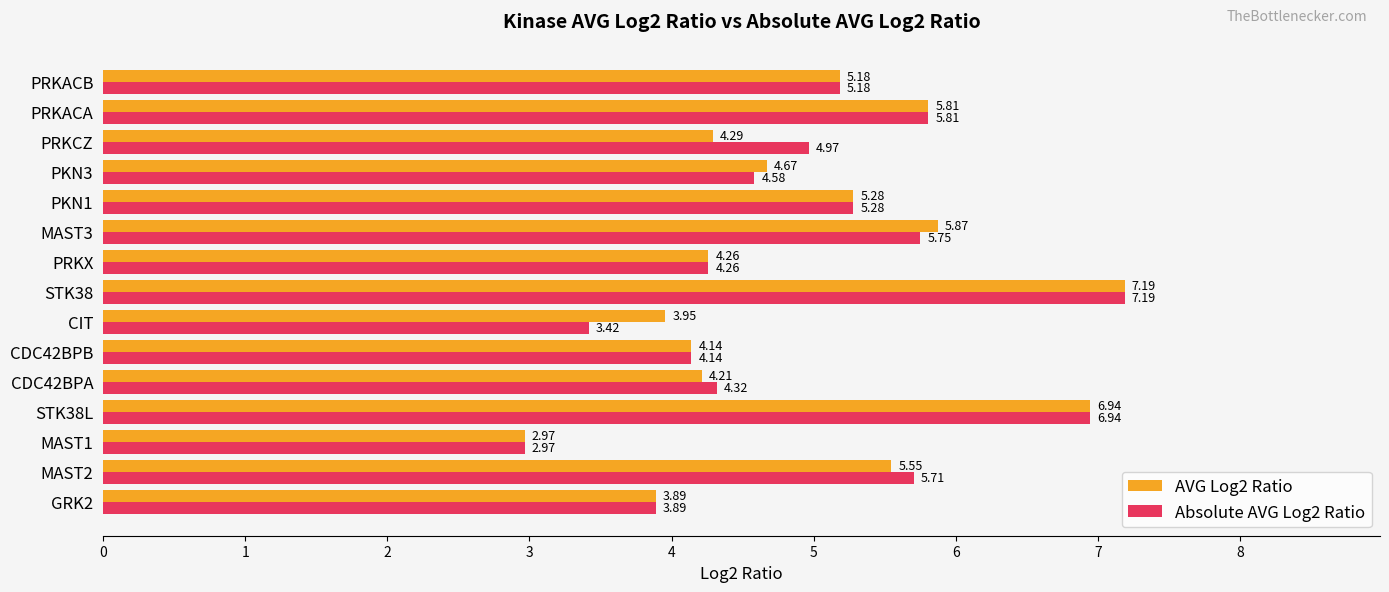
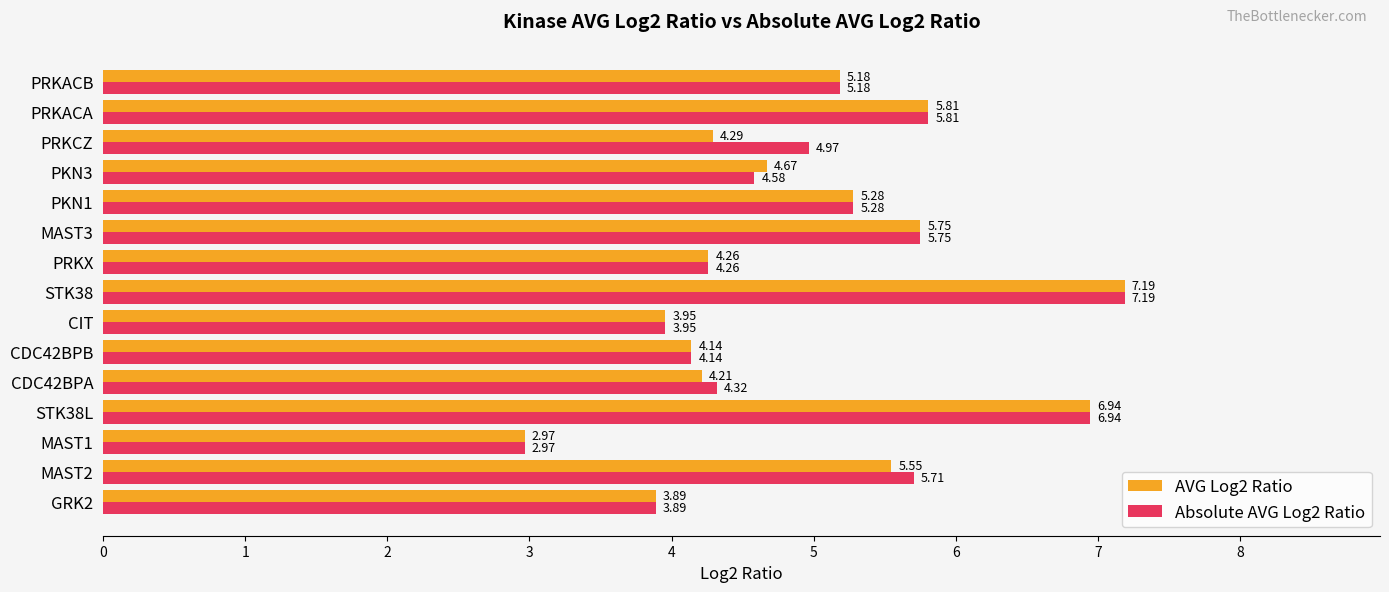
  {
    "AVG Log2 Ratio": {
      "PRKACB": 5.18,
      "PRKACA": 5.81,
      "PRKCZ": 4.29,
      "PKN3": 4.67,
      "PKN1": 5.28,
-     "MAST3": 5.87,
+     "MAST3": 5.75,
      "PRKX": 4.26,
      "STK38": 7.19,
      "CIT": 3.95,
      "CDC42BPB": 4.14,
      "CDC42BPA": 4.21,
      "STK38L": 6.94,
      "MAST1": 2.97,
      "MAST2": 5.55,
      "GRK2": 3.89
    },
    "Absolute AVG Log2 Ratio": {
      "PRKACB": 5.18,
      "PRKACA": 5.81,
      "PRKCZ": 4.97,
      "PKN3": 4.58,
      "PKN1": 5.28,
      "MAST3": 5.75,
      "PRKX": 4.26,
      "STK38": 7.19,
-     "CIT": 3.42,
+     "CIT": 3.95,
      "CDC42BPB": 4.14,
      "CDC42BPA": 4.32,
      "STK38L": 6.94,
      "MAST1": 2.97,
      "MAST2": 5.71,
      "GRK2": 3.89
    }
  }
